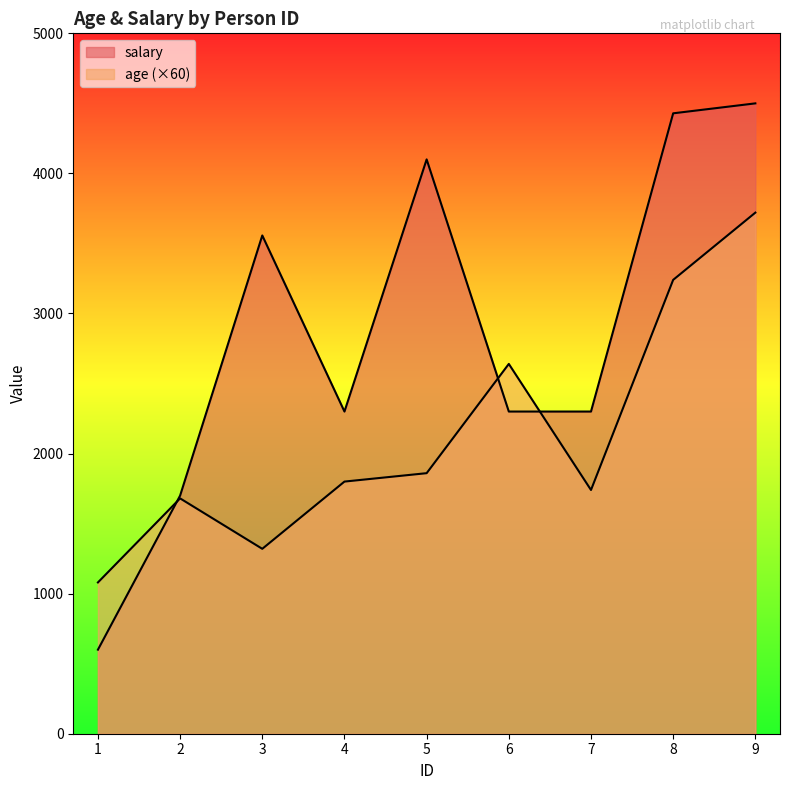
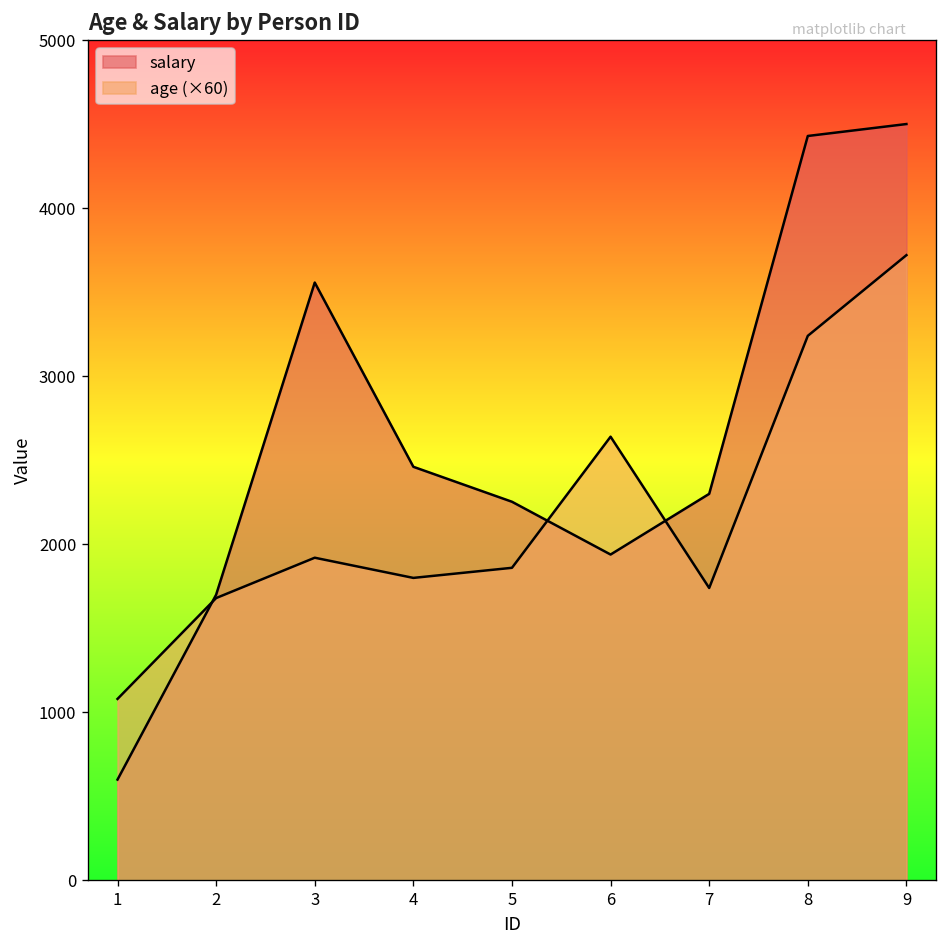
  {
    "salary": {
      "1": 600,
      "2": 1700,
      "3": 3560,
-     "4": 2300,
-     "5": 4100,
-     "6": 2300,
+     "4": 2460,
+     "5": 2250,
+     "6": 1940,
      "7": 2300,
      "8": 4430,
      "9": 4500
    },
    "age (×60)": {
      "1": 1080,
      "2": 1680,
-     "3": 1320,
+     "3": 1920,
      "4": 1800,
      "5": 1860,
      "6": 2640,
      "7": 1740,
      "8": 3240,
      "9": 3720
    }
  }
